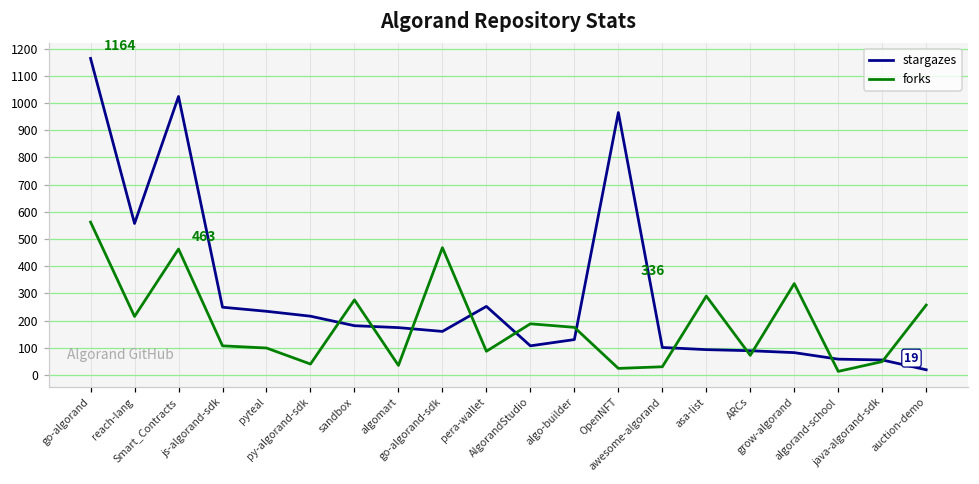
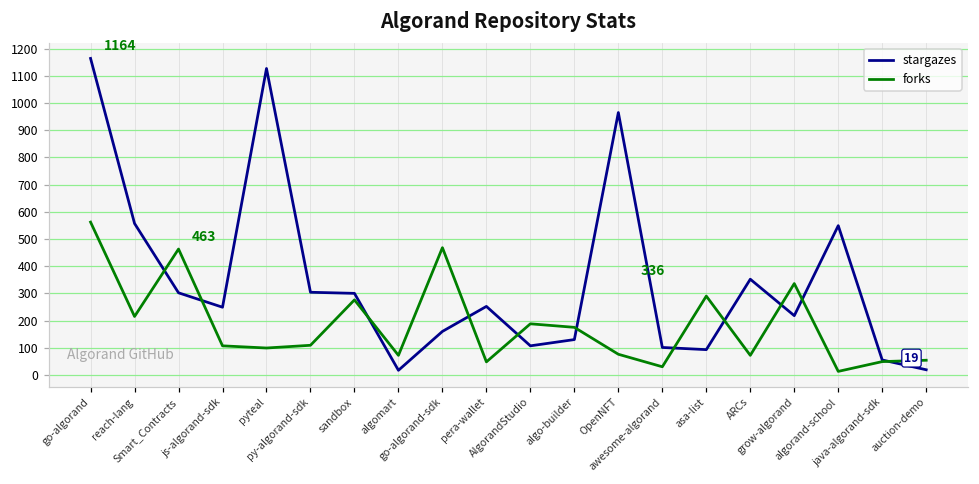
  {
    "stargazes": {
      "reach-lang": 560,
-     "Smart_Contracts": 1020,
+     "Smart_Contracts": 300,
      "js-algorand-sdk": 250,
-     "pyteal": 230,
-     "py-algorand-sdk": 220,
-     "sandbox": 180,
-     "algomart": 170,
+     "pyteal": 1130,
+     "py-algorand-sdk": 300,
+     "sandbox": 300,
+     "algomart": 20,
      "go-algorand-sdk": 160,
      "pera-wallet": 250,
      "AlgorandStudio": 110,
      "algo-builder": 130,
      "OpenNFT": 970,
      "awesome-algorand": 100,
      "asa-list": 90,
-     "ARCs": 90,
-     "grow-algorand": 80,
-     "algorand-school": 60
+     "ARCs": 350,
+     "grow-algorand": 220,
+     "algorand-school": 550
    },
    "forks": {
      "go-algorand": 560,
      "reach-lang": 220,
      "js-algorand-sdk": 110,
      "pyteal": 100,
-     "py-algorand-sdk": 40,
+     "py-algorand-sdk": 110,
      "sandbox": 280,
-     "algomart": 40,
+     "algomart": 70,
      "go-algorand-sdk": 470,
-     "pera-wallet": 90,
+     "pera-wallet": 50,
      "AlgorandStudio": 190,
      "algo-builder": 180,
-     "OpenNFT": 20,
+     "OpenNFT": 80,
      "awesome-algorand": 30,
      "asa-list": 290,
      "ARCs": 70,
      "grow-algorand": 340,
      "algorand-school": 10,
-     "auction-demo": 260
+     "auction-demo": 50
    }
  }
